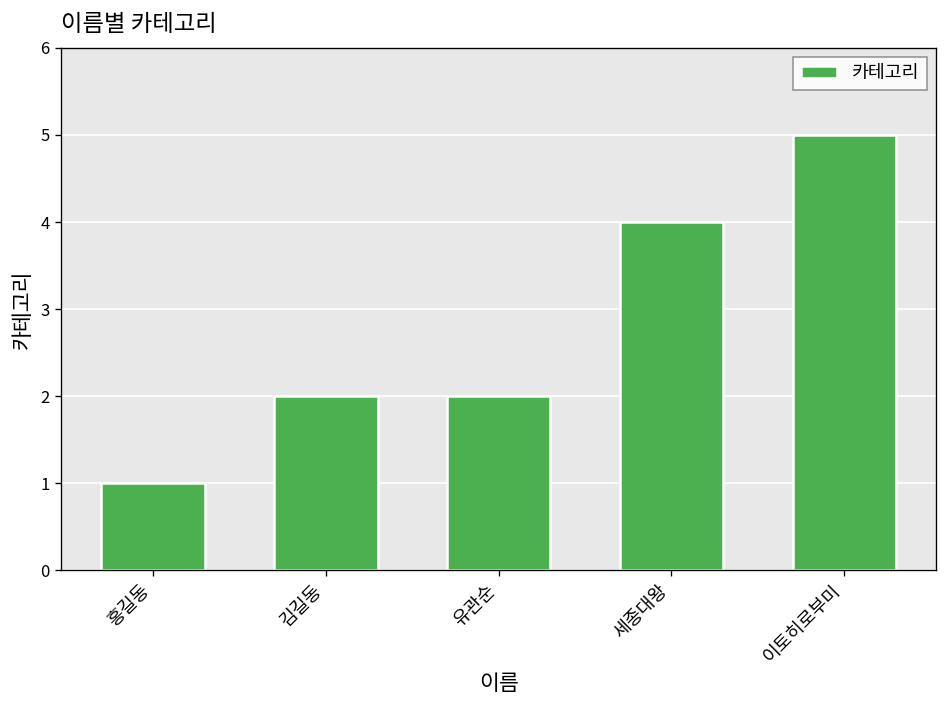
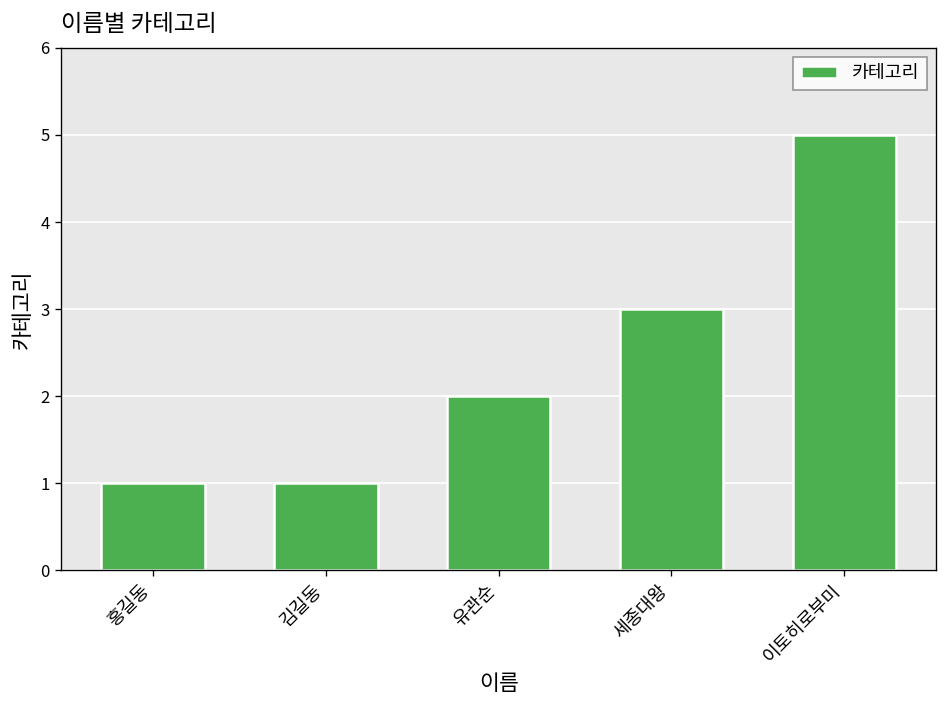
  {
    "홍길동": 1,
-   "김길동": 2,
+   "김길동": 1,
    "유관순": 2,
-   "세종대왕": 4,
+   "세종대왕": 3,
    "이토히로부미": 5
  }
